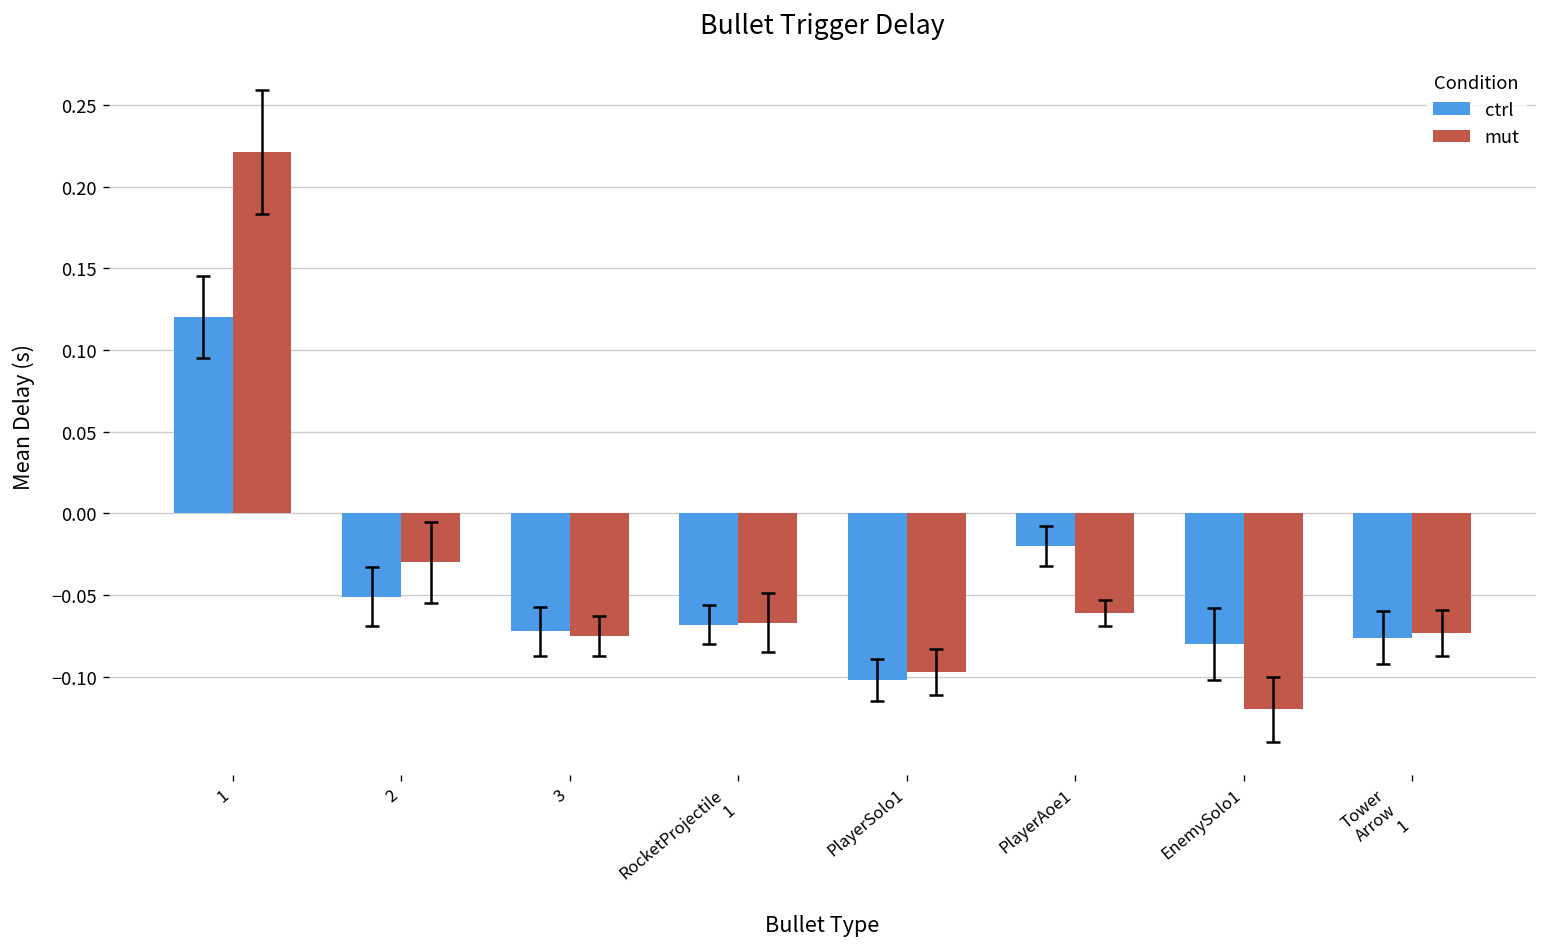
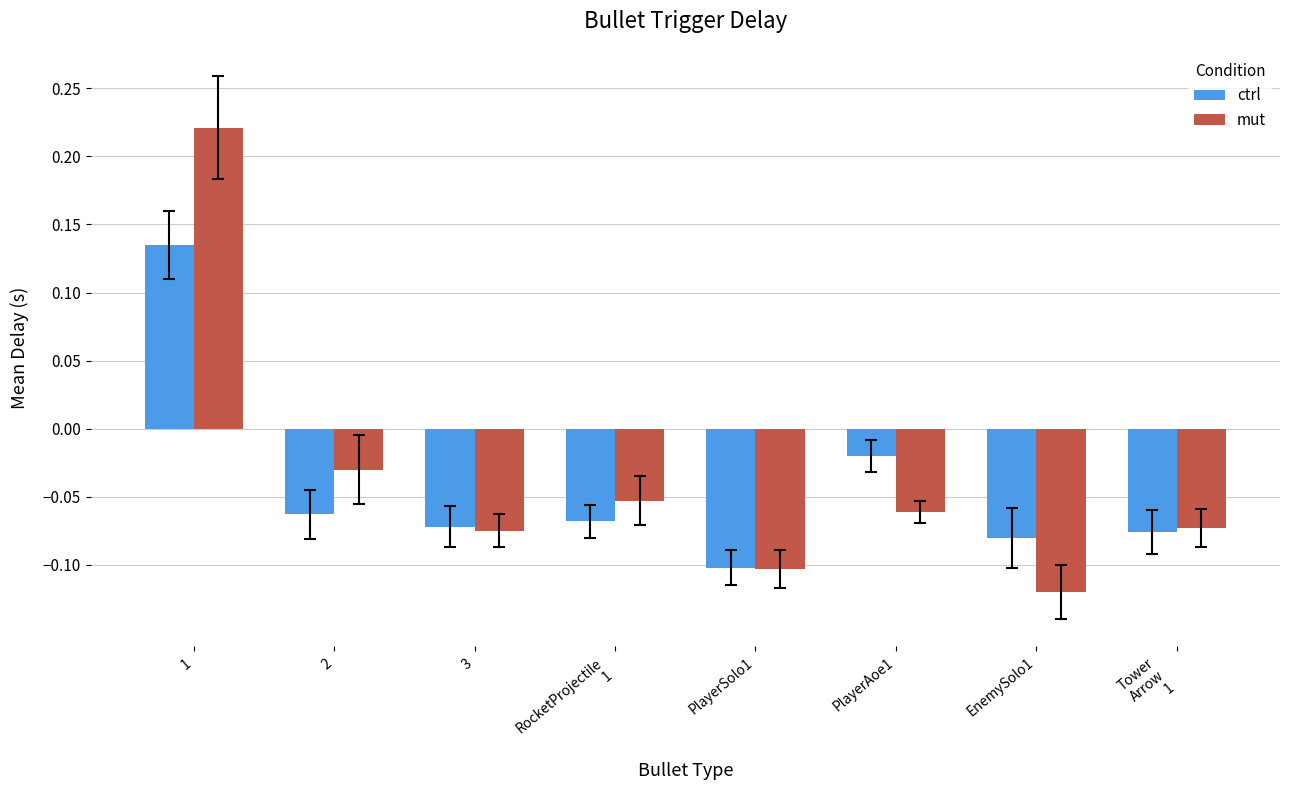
  {
    "ctrl": {
-     "1": 0.120,
-     "2": -0.051,
+     "1": 0.135,
+     "2": -0.063,
      "3": -0.072,
      "RocketProjectile 1": -0.068,
      "PlayerSolo1": -0.102,
      "PlayerAoe1": -0.020,
      "EnemySolo1": -0.080,
      "Tower Arrow 1": -0.076
    },
    "mut": {
      "1": 0.221,
      "2": -0.030,
      "3": -0.075,
-     "RocketProjectile 1": -0.067,
-     "PlayerSolo1": -0.097,
+     "RocketProjectile 1": -0.053,
+     "PlayerSolo1": -0.103,
      "PlayerAoe1": -0.061,
      "EnemySolo1": -0.120,
      "Tower Arrow 1": -0.073
    }
  }
